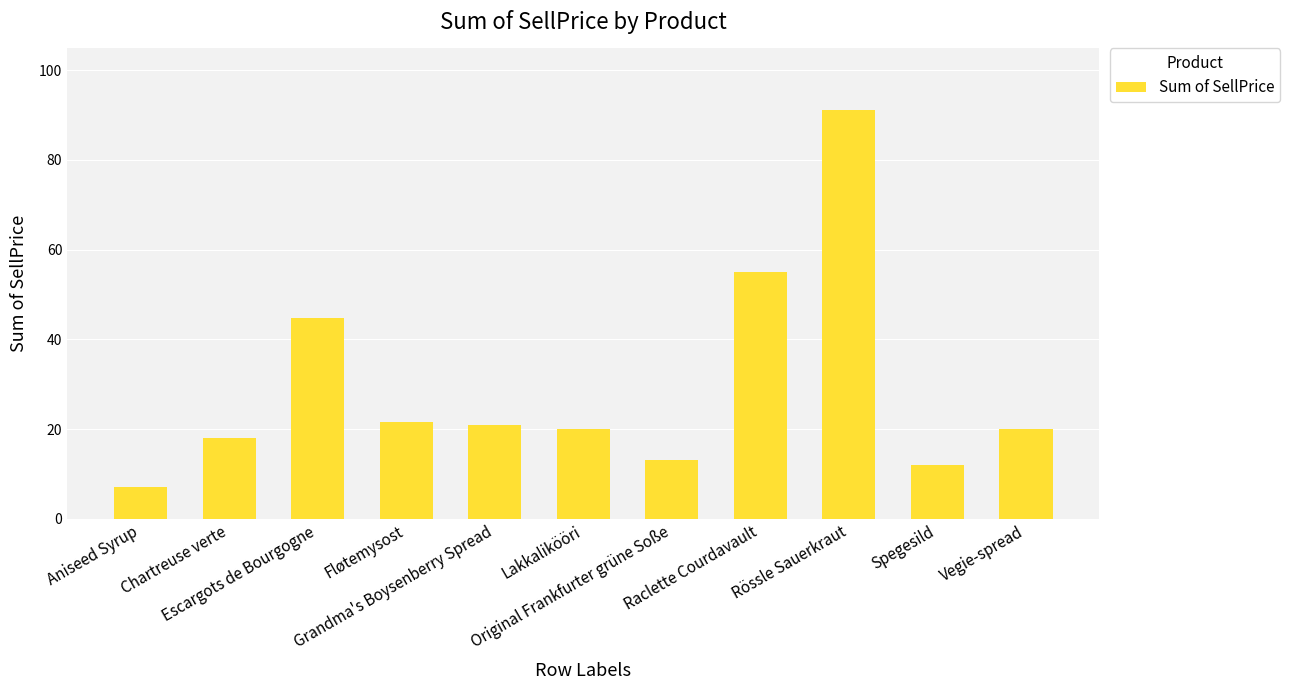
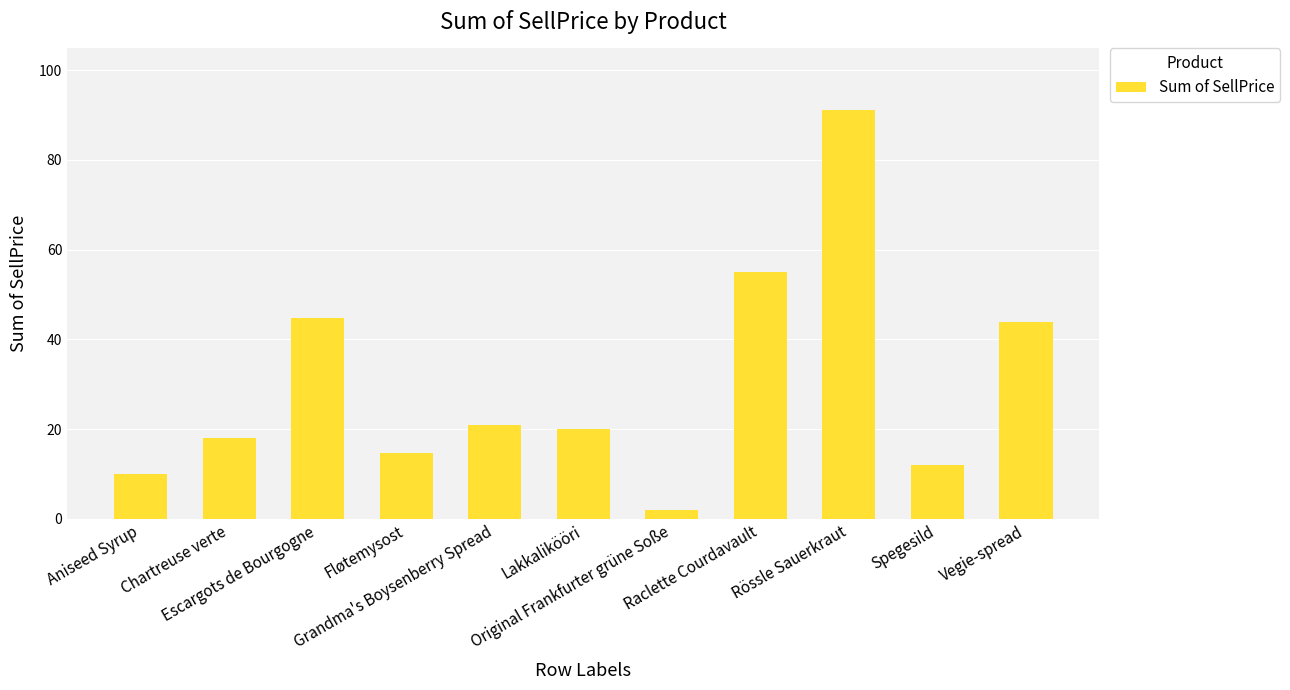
  {
-   "Aniseed Syrup": 7,
+   "Aniseed Syrup": 10,
    "Chartreuse verte": 18,
    "Escargots de Bourgogne": 45,
-   "Fløtemysost": 22,
+   "Fløtemysost": 15,
    "Grandma's Boysenberry Spread": 21,
    "Lakkalikööri": 20,
-   "Original Frankfurter grüne Soße": 13,
+   "Original Frankfurter grüne Soße": 2,
    "Raclette Courdavault": 55,
    "Rössle Sauerkraut": 91,
    "Spegesild": 12,
-   "Vegie-spread": 20
+   "Vegie-spread": 44
  }
